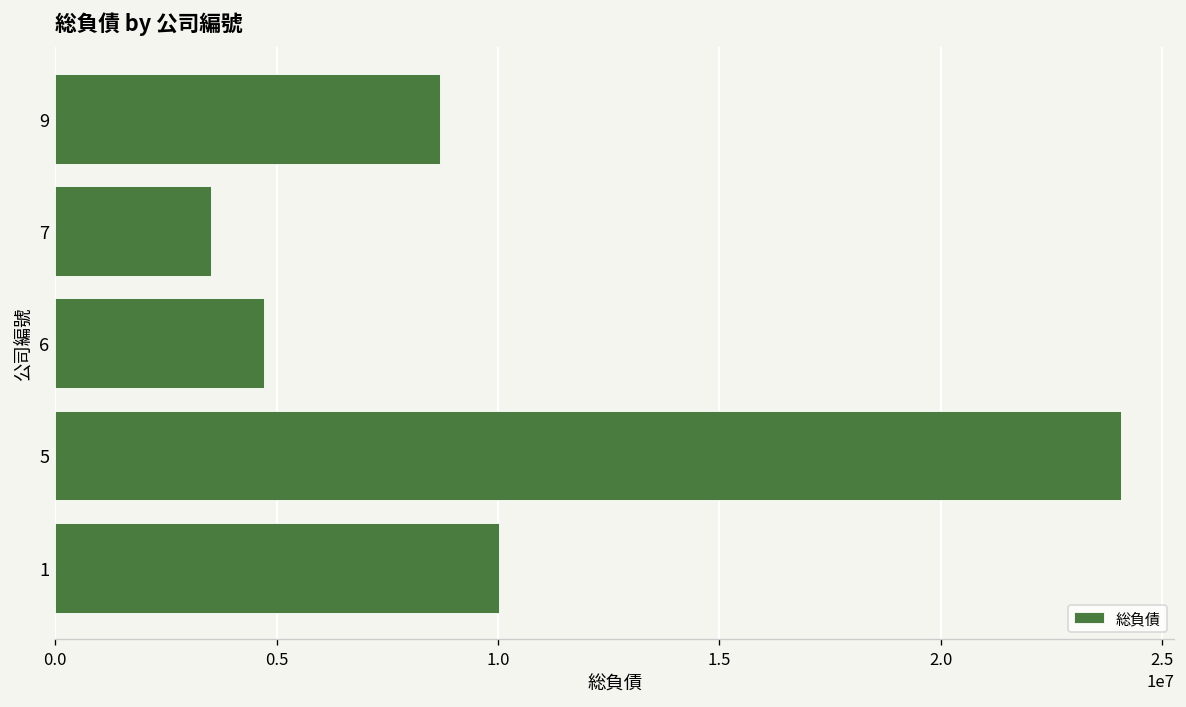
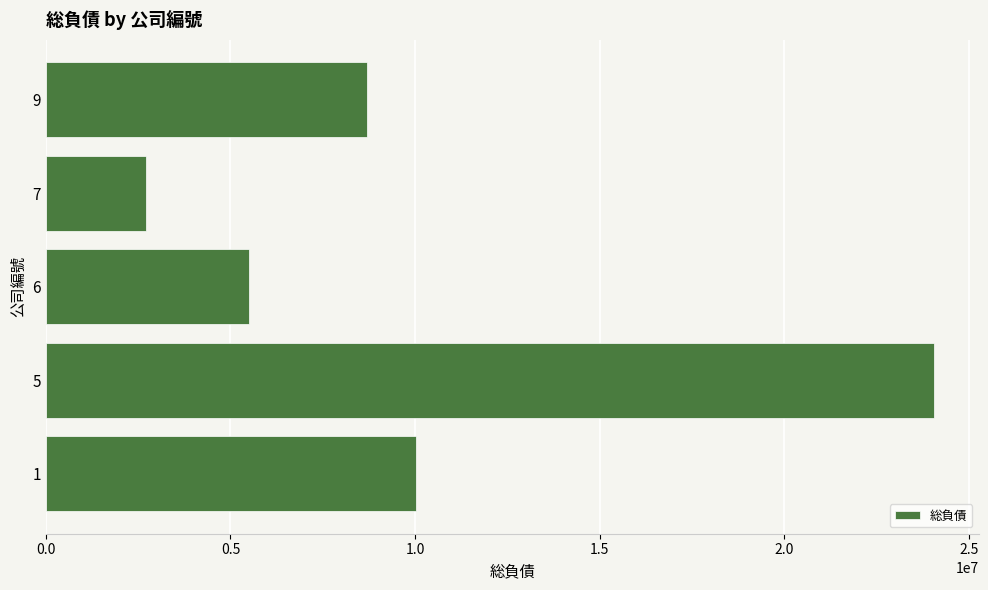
  {
    "9": 8700000,
-   "7": 3500000,
-   "6": 4700000,
+   "7": 2700000,
+   "6": 5500000,
    "5": 24100000,
    "1": 10000000
  }
